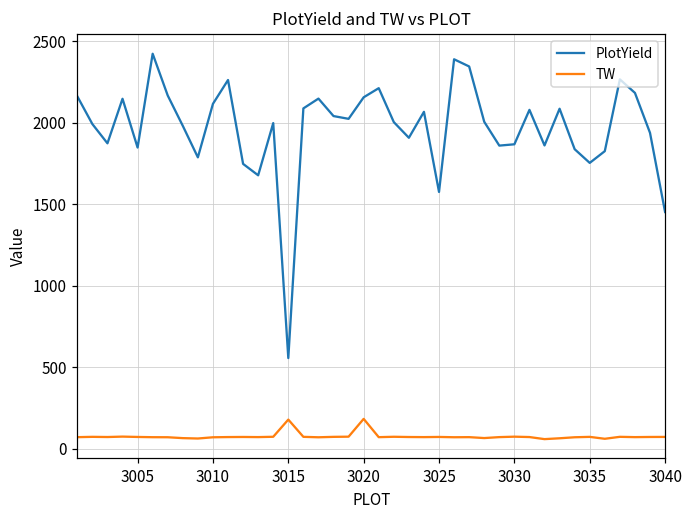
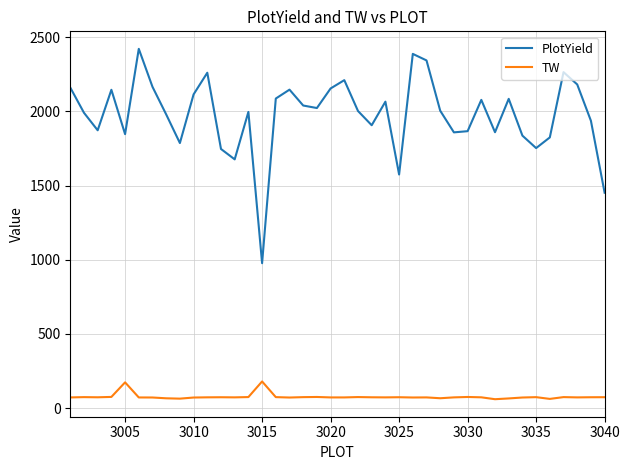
  {
    "PlotYield": {
      "3005": 1850,
      "3010": 2120,
-     "3015": 560,
+     "3015": 980,
      "3020": 2160,
      "3025": 1580,
      "3030": 1870,
      "3035": 1750,
      "3040": 1450
    },
    "TW": {
-     "3005": 70,
+     "3005": 170,
      "3010": 70,
      "3015": 180,
-     "3020": 180,
+     "3020": 70,
      "3025": 70,
      "3030": 80,
      "3035": 70,
      "3040": 70
    }
  }
